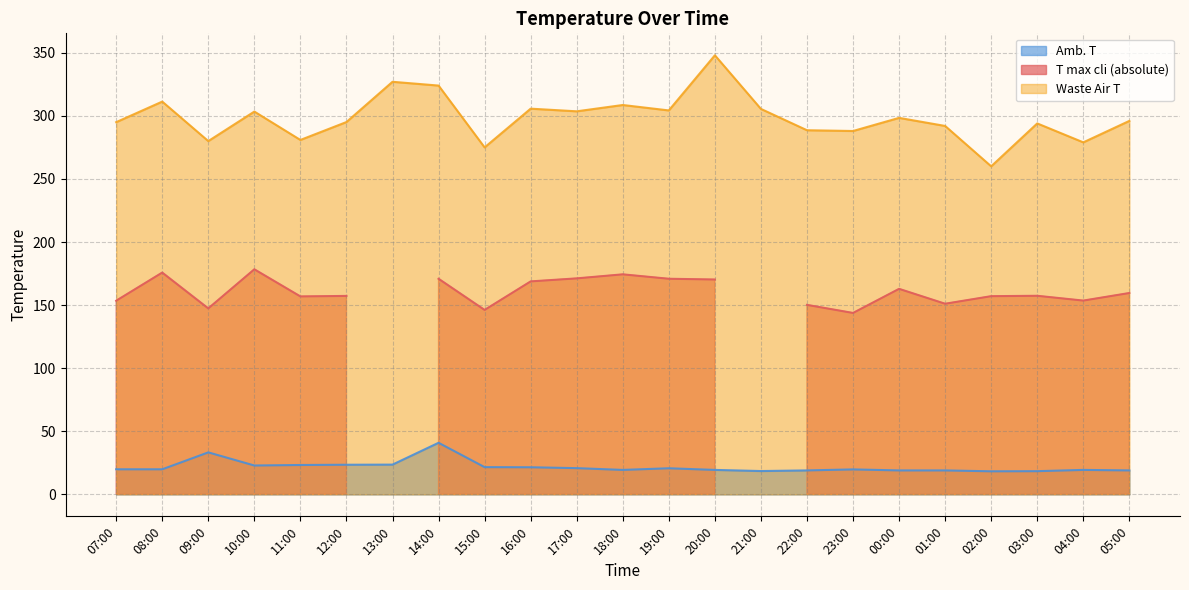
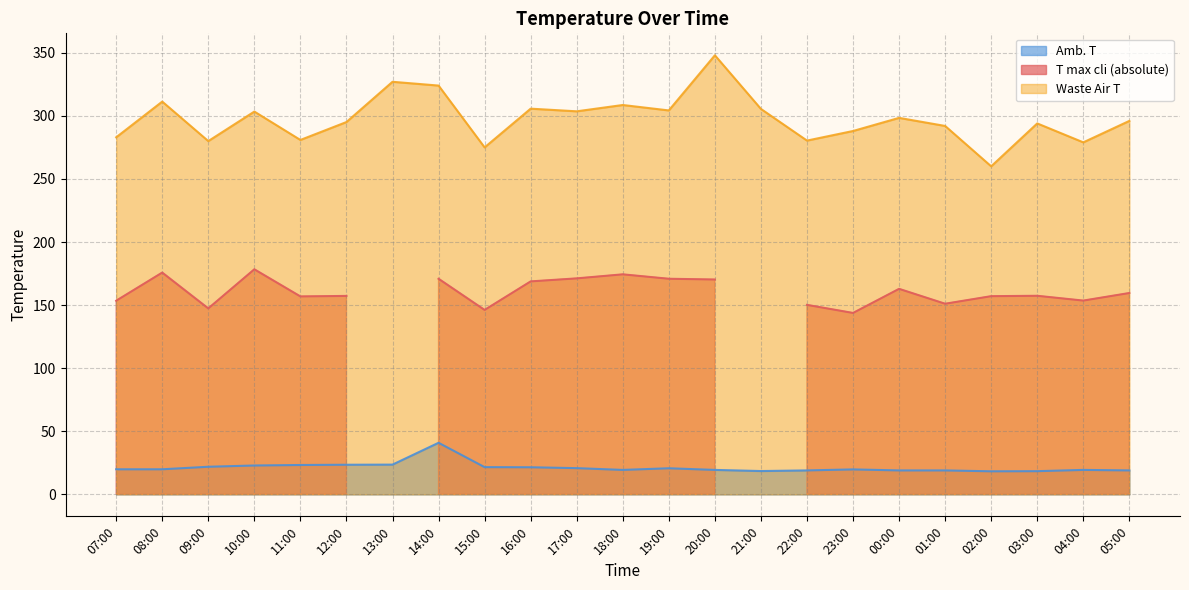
  {
    "Amb. T": {
      "07:00": 20,
      "08:00": 20,
-     "09:00": 33,
+     "09:00": 22,
      "10:00": 23,
      "11:00": 23,
      "12:00": 24,
      "13:00": 24,
      "14:00": 41,
      "15:00": 22,
      "16:00": 22,
      "17:00": 21,
      "18:00": 19,
      "19:00": 21,
      "20:00": 19,
      "21:00": 19,
      "22:00": 19,
      "23:00": 20,
      "00:00": 19,
      "01:00": 19,
      "02:00": 18,
      "03:00": 18,
      "04:00": 19,
      "05:00": 19
    },
    "Waste Air T": {
-     "07:00": 295,
+     "07:00": 283,
      "08:00": 311,
      "09:00": 280,
      "10:00": 303,
      "11:00": 281,
      "12:00": 295,
      "13:00": 327,
      "14:00": 324,
      "15:00": 275,
      "16:00": 306,
      "17:00": 304,
      "18:00": 309,
      "19:00": 304,
      "20:00": 348,
      "21:00": 306,
-     "22:00": 289,
+     "22:00": 280,
      "23:00": 288,
      "00:00": 298,
      "01:00": 292,
      "02:00": 260,
      "03:00": 294,
      "04:00": 279,
      "05:00": 296
    }
  }
